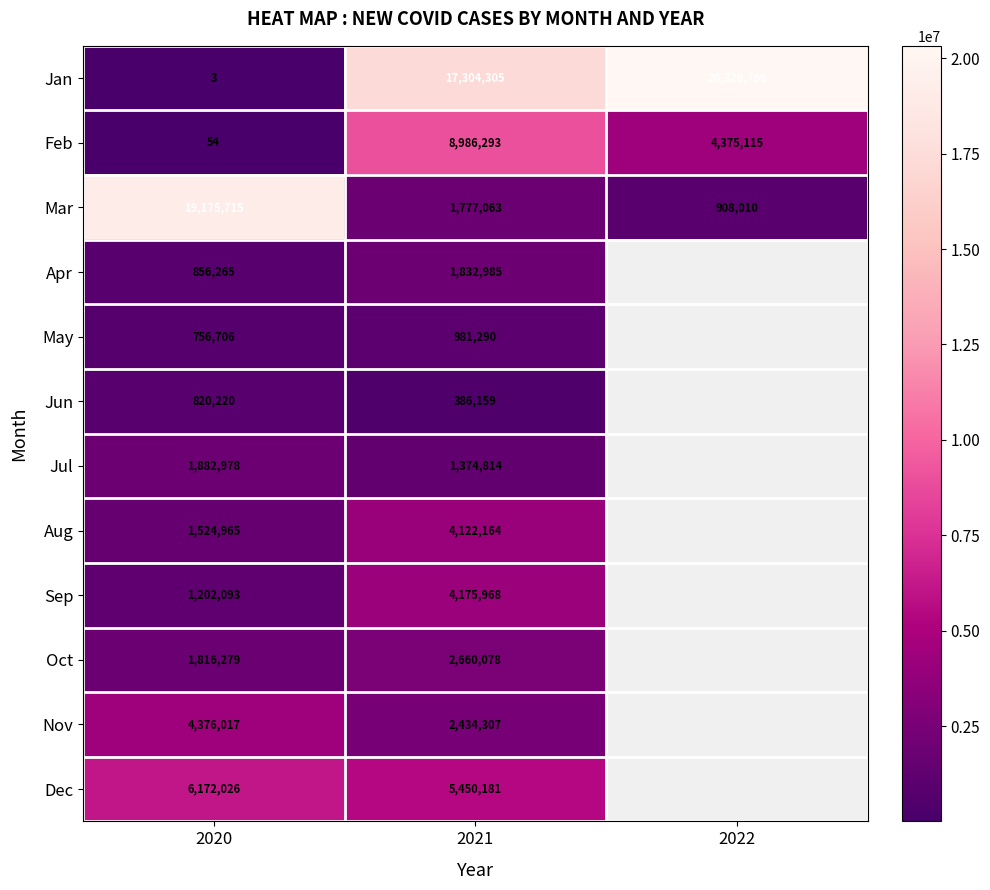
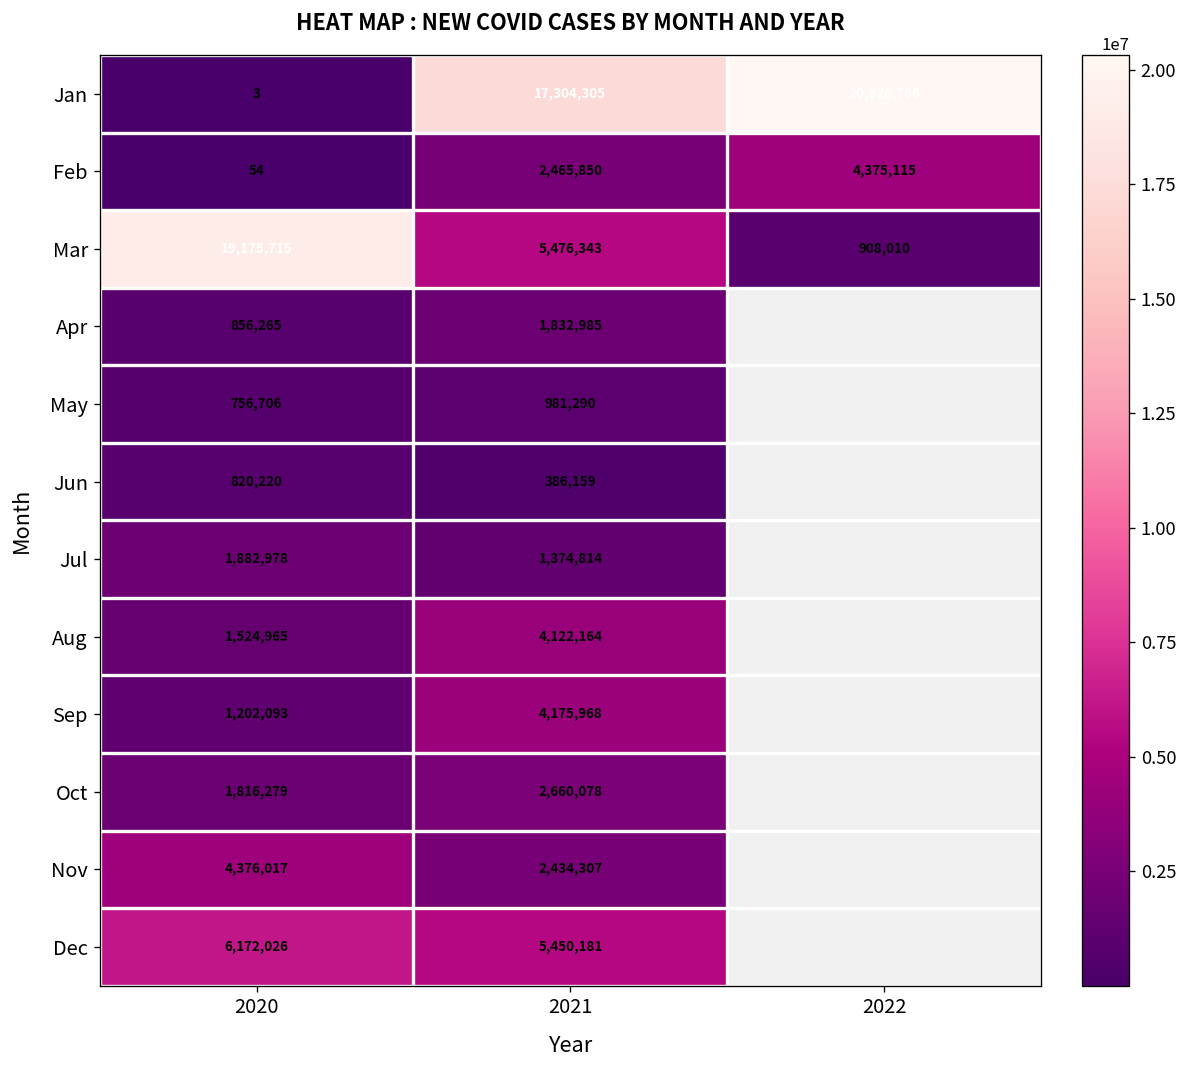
  {
    "Jan": {
      "2020": "3"
    },
    "Feb": {
      "2020": "54",
-     "2021": "8,986,293",
+     "2021": "2,465,850",
      "2022": "4,375,115"
    },
    "Mar": {
-     "2021": "1,777,063",
+     "2021": "5,476,343",
      "2022": "908,010"
    },
    "Apr": {
      "2020": "856,265",
      "2021": "1,832,985"
    },
    "May": {
      "2020": "756,706",
      "2021": "981,290"
    },
    "Jun": {
      "2020": "820,220",
      "2021": "386,159"
    },
    "Jul": {
      "2020": "1,882,978",
      "2021": "1,374,814"
    },
    "Aug": {
      "2020": "1,524,965",
      "2021": "4,122,164"
    },
    "Sep": {
      "2020": "1,202,093",
      "2021": "4,175,968"
    },
    "Oct": {
      "2020": "1,816,279",
      "2021": "2,660,078"
    },
    "Nov": {
      "2020": "4,376,017",
      "2021": "2,434,307"
    },
    "Dec": {
      "2020": "6,172,026",
      "2021": "5,450,181"
    }
  }
